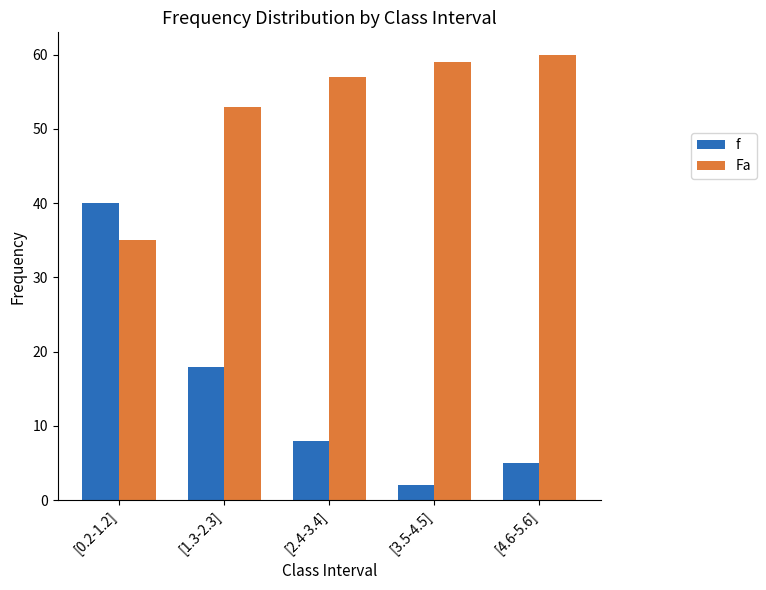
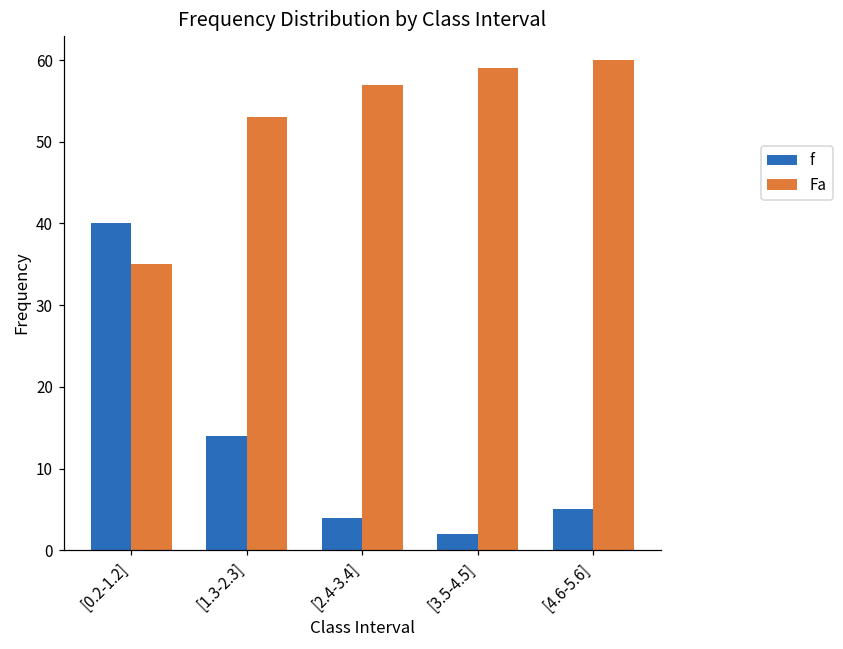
  {
    "f": {
      "[0.2-1.2]": 40,
-     "[1.3-2.3]": 18,
-     "[2.4-3.4]": 8,
+     "[1.3-2.3]": 14,
+     "[2.4-3.4]": 4,
      "[3.5-4.5]": 2,
      "[4.6-5.6]": 5
    },
    "Fa": {
      "[0.2-1.2]": 35,
      "[1.3-2.3]": 53,
      "[2.4-3.4]": 57,
      "[3.5-4.5]": 59,
      "[4.6-5.6]": 60
    }
  }
